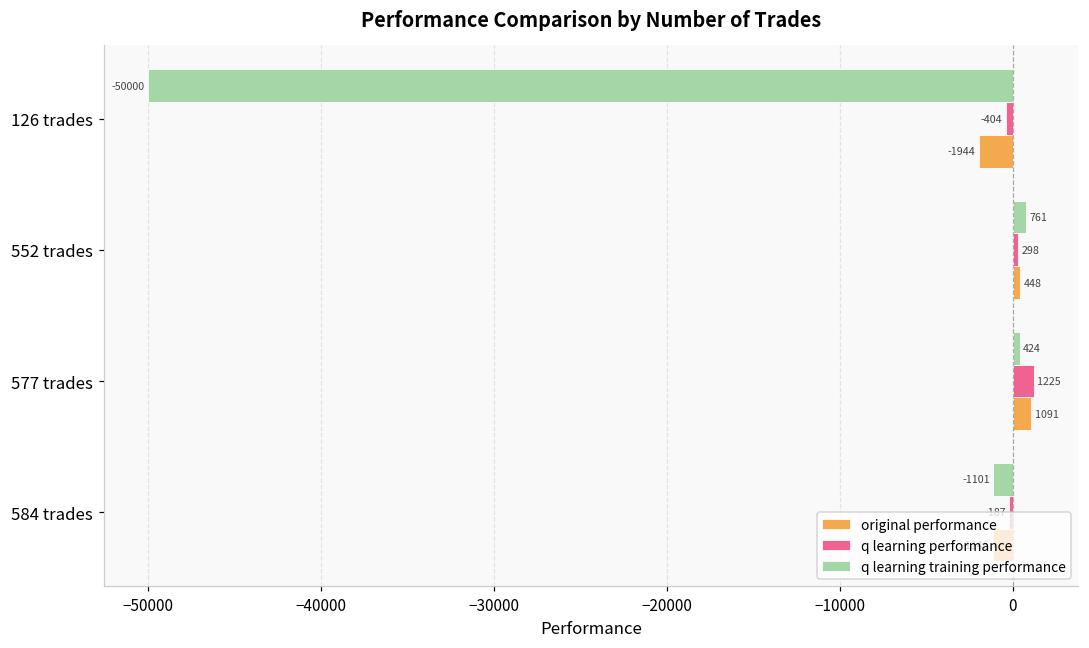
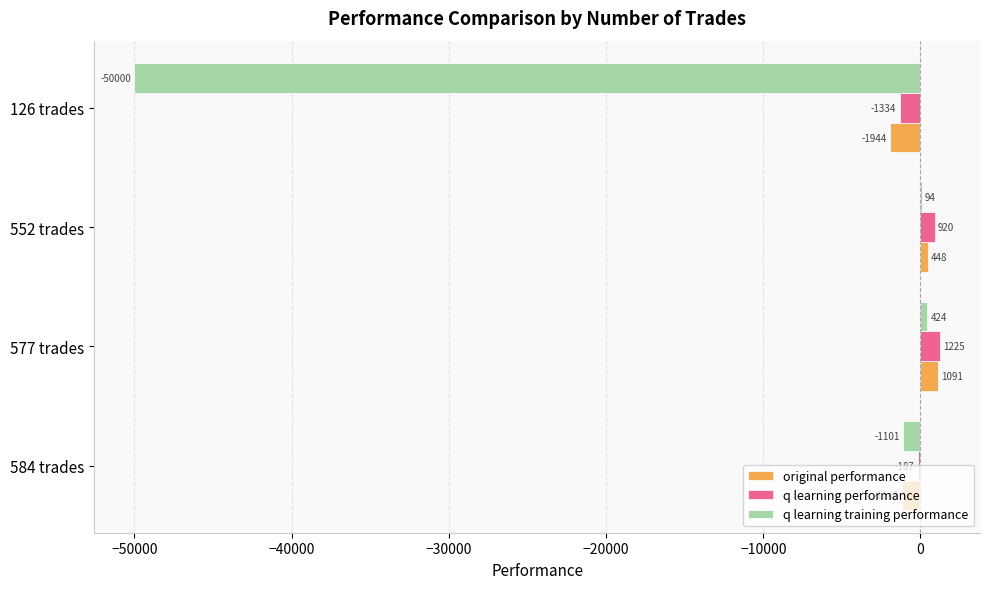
  {
    "original performance": {
      "126 trades": -1944,
      "552 trades": 448,
      "577 trades": 1091
    },
    "q learning performance": {
-     "126 trades": -404,
-     "552 trades": 298,
+     "126 trades": -1334,
+     "552 trades": 920,
      "577 trades": 1225
    },
    "q learning training performance": {
      "126 trades": -50000,
-     "552 trades": 761,
+     "552 trades": 94,
      "577 trades": 424,
      "584 trades": -1101
    }
  }
